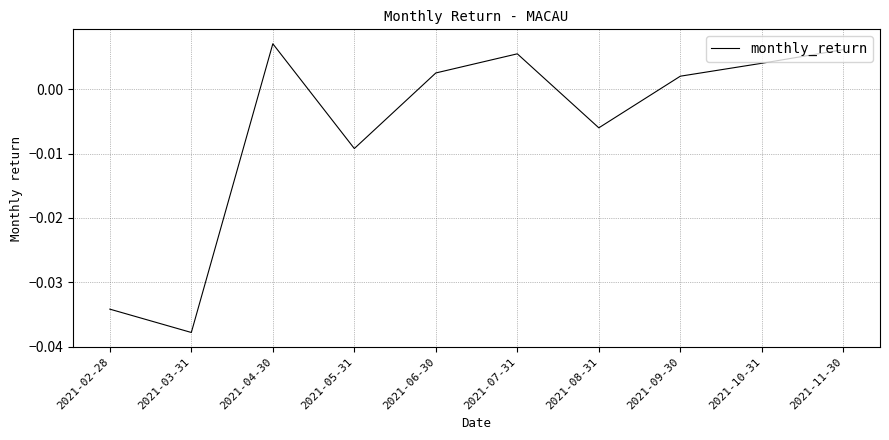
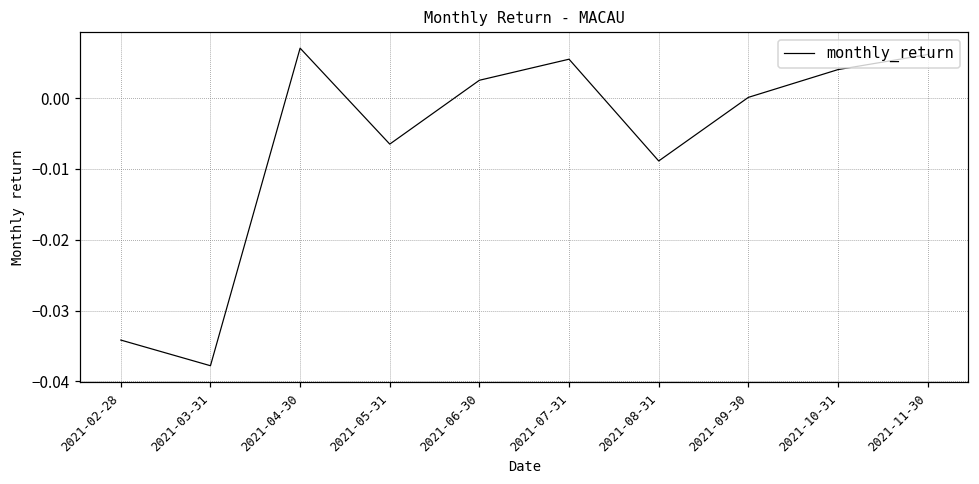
  {
    "2021-02-28": -0.034,
    "2021-03-31": -0.038,
    "2021-04-30": 0.007,
-   "2021-05-31": -0.009,
+   "2021-05-31": -0.006,
    "2021-06-30": 0.003,
    "2021-07-31": 0.005,
-   "2021-08-31": -0.006,
-   "2021-09-30": 0.002,
+   "2021-08-31": -0.009,
+   "2021-09-30": 0.000,
    "2021-10-31": 0.004
  }
